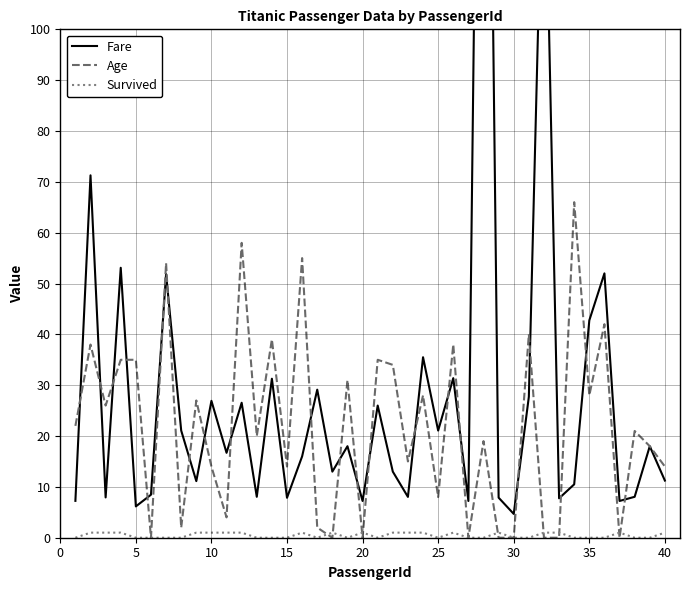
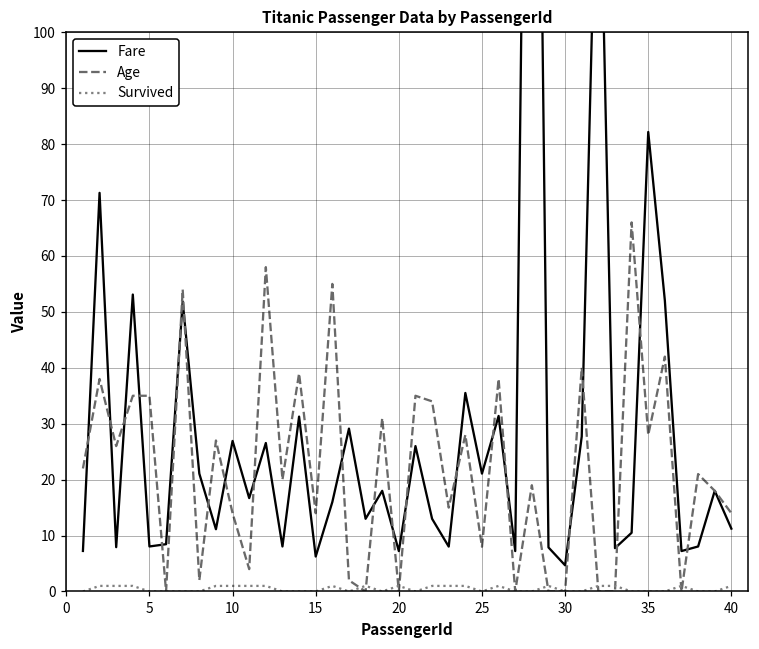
  {
    "Fare": {
-     "5": 6,
+     "5": 8,
      "10": 27,
-     "15": 8,
+     "15": 6,
      "20": 7,
      "25": 21,
      "30": 5,
-     "35": 43,
+     "35": 82,
      "40": 11
    }
  }
